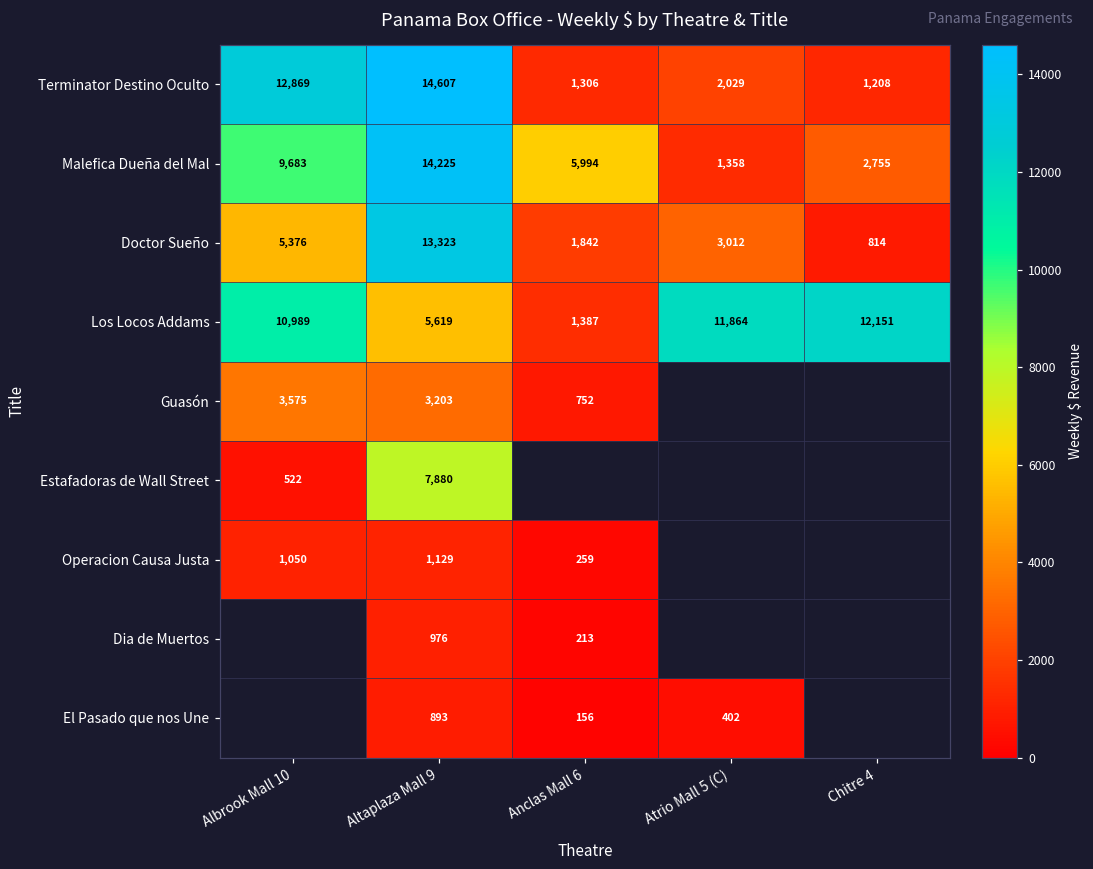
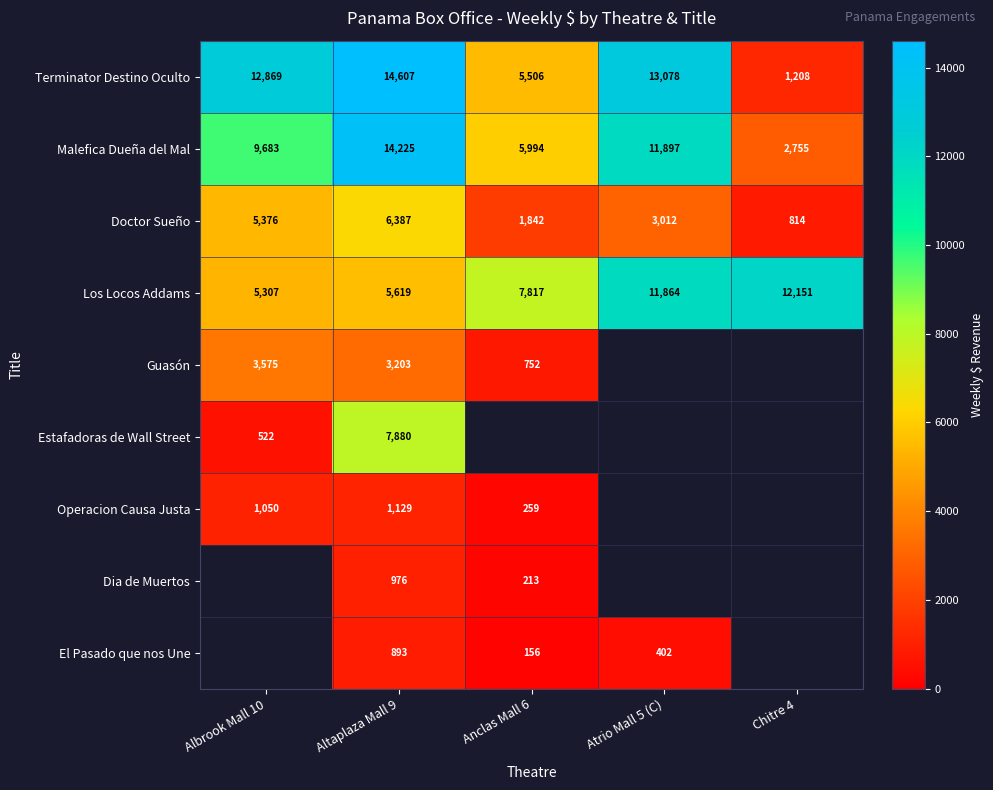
  {
    "Terminator Destino Oculto": {
      "Albrook Mall 10": "12,869",
      "Altaplaza Mall 9": "14,607",
-     "Anclas Mall 6": "1,306",
-     "Atrio Mall 5 (C)": "2,029",
+     "Anclas Mall 6": "5,506",
+     "Atrio Mall 5 (C)": "13,078",
      "Chitre 4": "1,208"
    },
    "Malefica Dueña del Mal": {
      "Albrook Mall 10": "9,683",
      "Altaplaza Mall 9": "14,225",
      "Anclas Mall 6": "5,994",
-     "Atrio Mall 5 (C)": "1,358",
+     "Atrio Mall 5 (C)": "11,897",
      "Chitre 4": "2,755"
    },
    "Doctor Sueño": {
      "Albrook Mall 10": "5,376",
-     "Altaplaza Mall 9": "13,323",
+     "Altaplaza Mall 9": "6,387",
      "Anclas Mall 6": "1,842",
      "Atrio Mall 5 (C)": "3,012",
      "Chitre 4": "814"
    },
    "Los Locos Addams": {
-     "Albrook Mall 10": "10,989",
+     "Albrook Mall 10": "5,307",
      "Altaplaza Mall 9": "5,619",
-     "Anclas Mall 6": "1,387",
+     "Anclas Mall 6": "7,817",
      "Atrio Mall 5 (C)": "11,864",
      "Chitre 4": "12,151"
    },
    "Guasón": {
      "Albrook Mall 10": "3,575",
      "Altaplaza Mall 9": "3,203",
      "Anclas Mall 6": "752"
    },
    "Estafadoras de Wall Street": {
      "Albrook Mall 10": "522",
      "Altaplaza Mall 9": "7,880"
    },
    "Operacion Causa Justa": {
      "Albrook Mall 10": "1,050",
      "Altaplaza Mall 9": "1,129",
      "Anclas Mall 6": "259"
    },
    "Dia de Muertos": {
      "Altaplaza Mall 9": "976",
      "Anclas Mall 6": "213"
    },
    "El Pasado que nos Une": {
      "Altaplaza Mall 9": "893",
      "Anclas Mall 6": "156",
      "Atrio Mall 5 (C)": "402"
    }
  }
